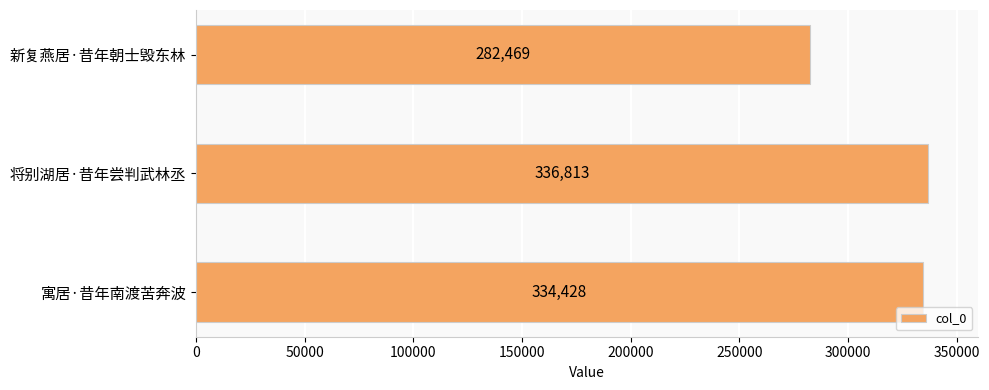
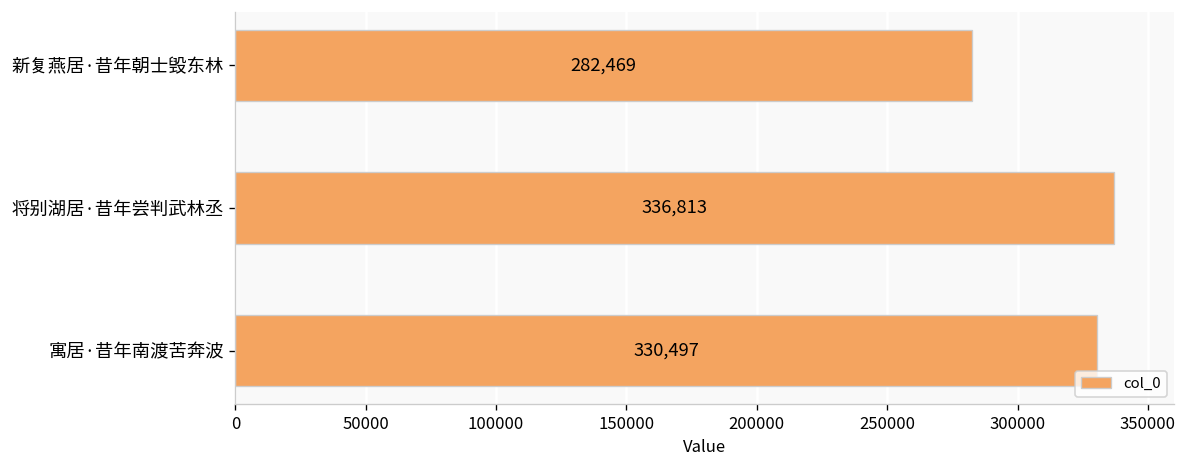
  {
    "新复燕居·昔年朝士毁东林": "282,469",
    "将别湖居·昔年尝判武林丞": "336,813",
-   "寓居·昔年南渡苦奔波": "334,428"
+   "寓居·昔年南渡苦奔波": "330,497"
  }
